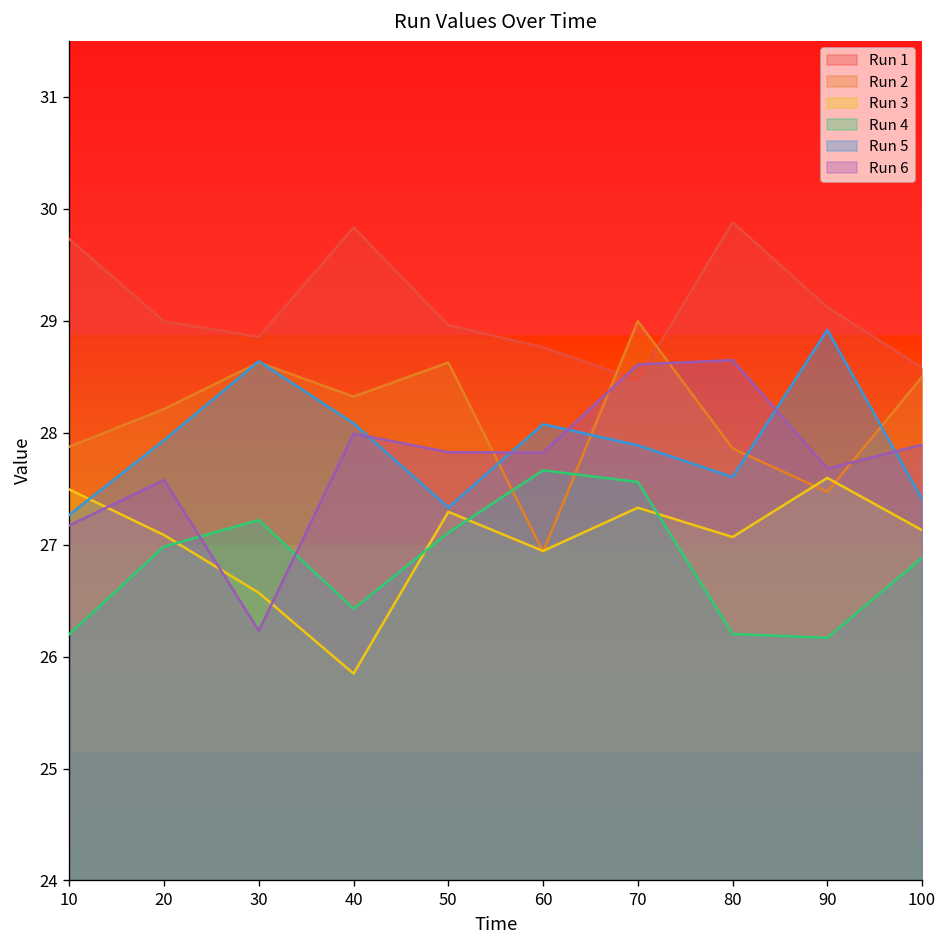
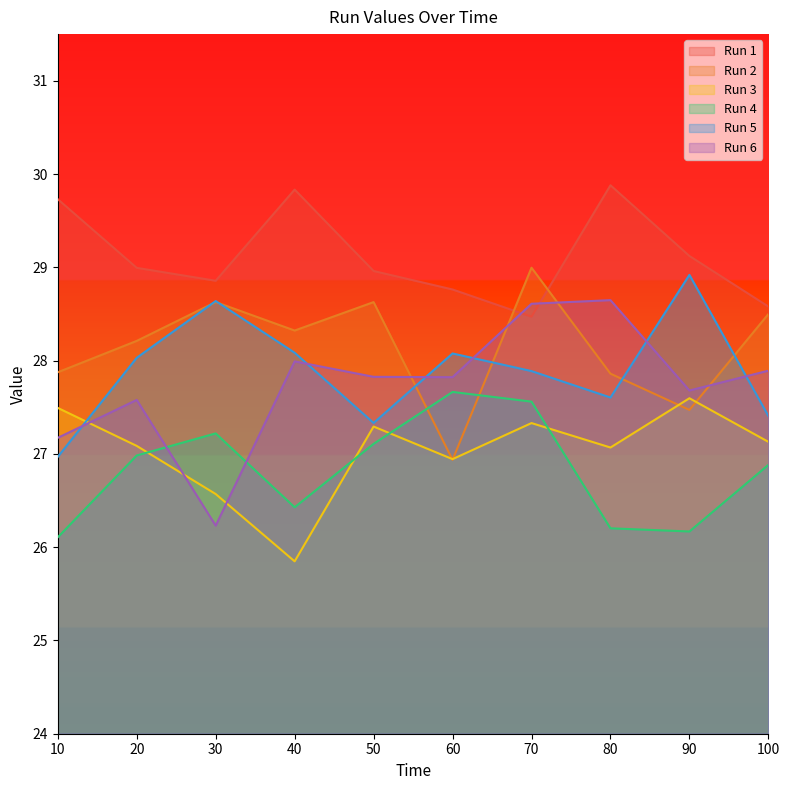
  {
    "Run 4": {
-     "10": 26.2,
+     "10": 26.1,
      "20": 27.0,
      "30": 27.2,
      "40": 26.4,
      "50": 27.1,
      "60": 27.7,
      "70": 27.6,
      "80": 26.2,
      "90": 26.2,
      "100": 26.9
    },
    "Run 5": {
-     "10": 27.3,
-     "20": 27.9,
+     "10": 27.0,
+     "20": 28.0,
      "40": 28.1,
      "50": 27.3,
      "60": 28.1,
      "70": 27.9,
      "80": 27.6,
      "90": 28.9,
      "100": 27.4
    },
    "Run 6": {
      "10": 27.2,
      "20": 27.6,
      "30": 26.2,
      "40": 28.0,
      "50": 27.8,
      "60": 27.8,
      "70": 28.6,
      "80": 28.6,
      "90": 27.7,
      "100": 27.9
    }
  }
